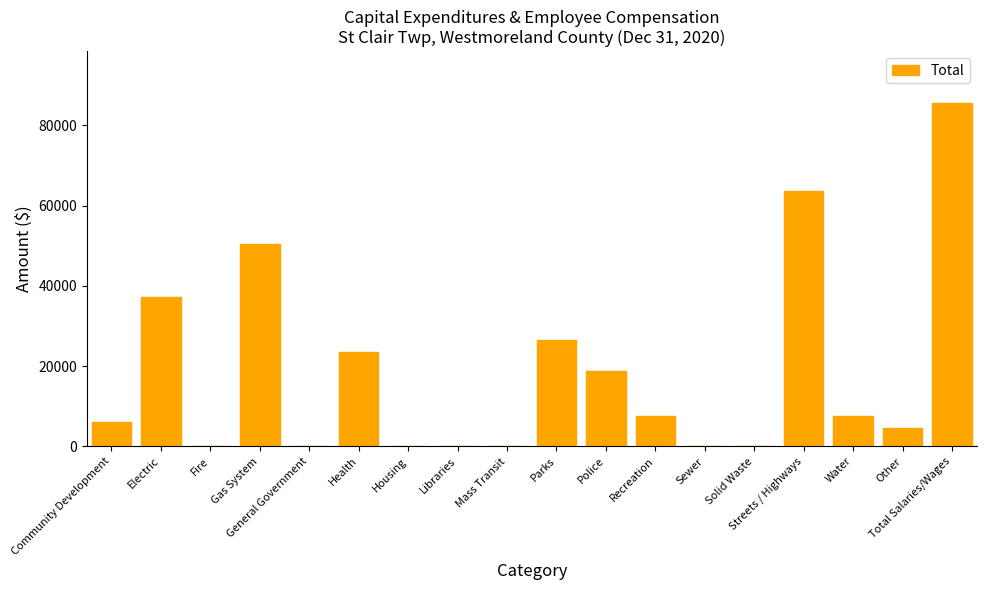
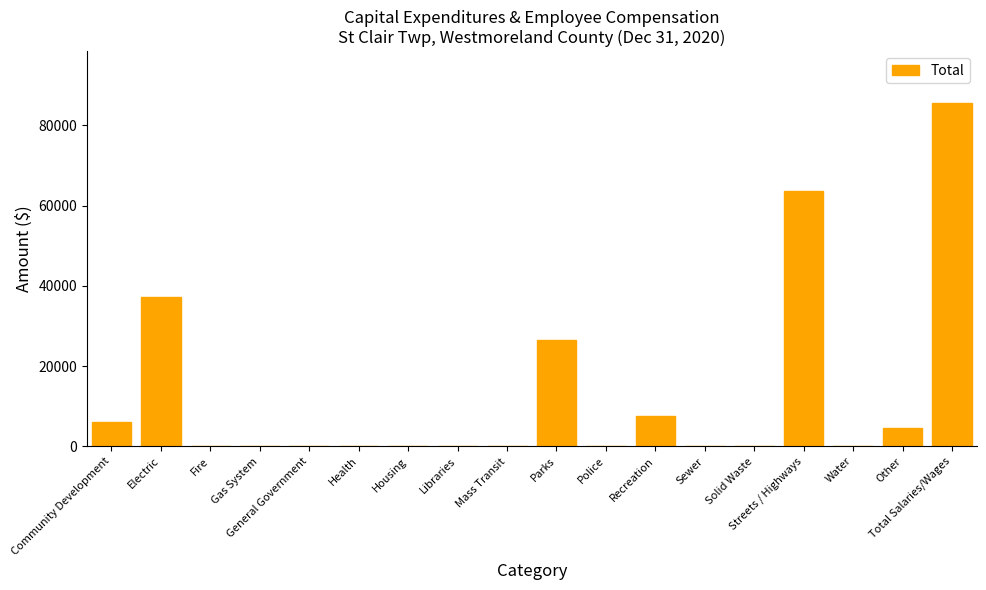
  {
    "Community Development": 6000,
    "Electric": 37000,
    "Fire": 0,
-   "Gas System": 50000,
+   "Gas System": 0,
    "General Government": 0,
-   "Health": 23000,
+   "Health": 0,
    "Housing": 0,
    "Libraries": 0,
    "Mass Transit": 0,
    "Parks": 26000,
-   "Police": 19000,
+   "Police": 0,
    "Recreation": 8000,
    "Sewer": 0,
    "Solid Waste": 0,
    "Streets / Highways": 64000,
-   "Water": 8000,
+   "Water": 0,
    "Other": 4000,
    "Total Salaries/Wages": 86000
  }
